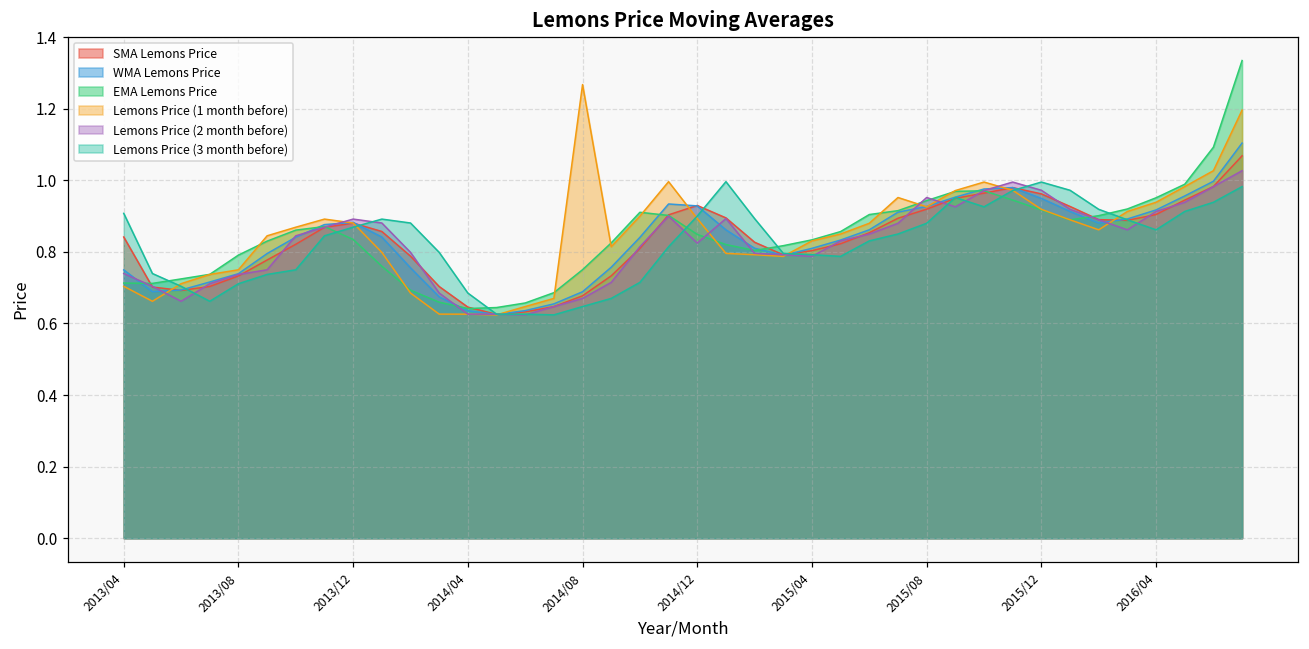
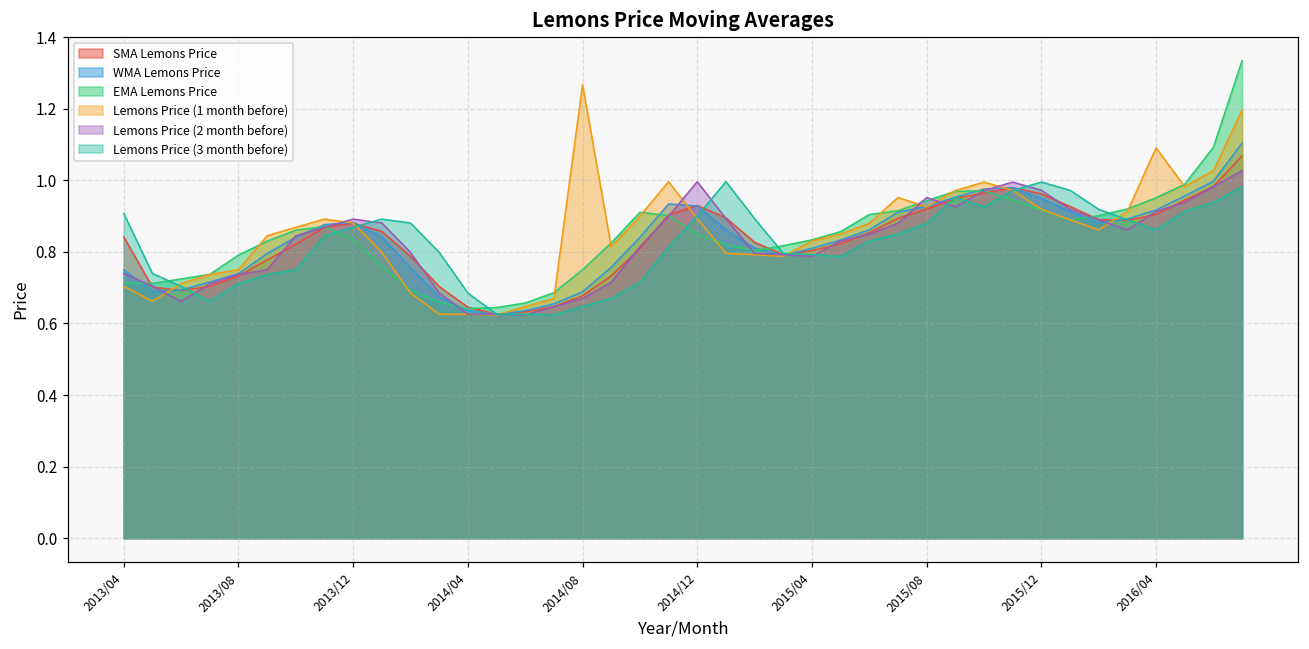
  {
    "SMA Lemons Price": {
      "2013/04": 0.84,
      "2015/12": 0.96,
      "2016/04": 0.90
    },
    "Lemons Price (1 month before)": {
      "2013/04": 0.70,
      "2013/08": 0.75,
      "2014/08": 1.27,
-     "2016/04": 0.94
+     "2016/04": 1.09
    },
    "Lemons Price (2 month before)": {
      "2013/04": 0.74,
      "2013/12": 0.89,
-     "2014/12": 0.82,
+     "2014/12": 1.00,
      "2015/08": 0.95,
      "2015/12": 0.97
    }
  }
